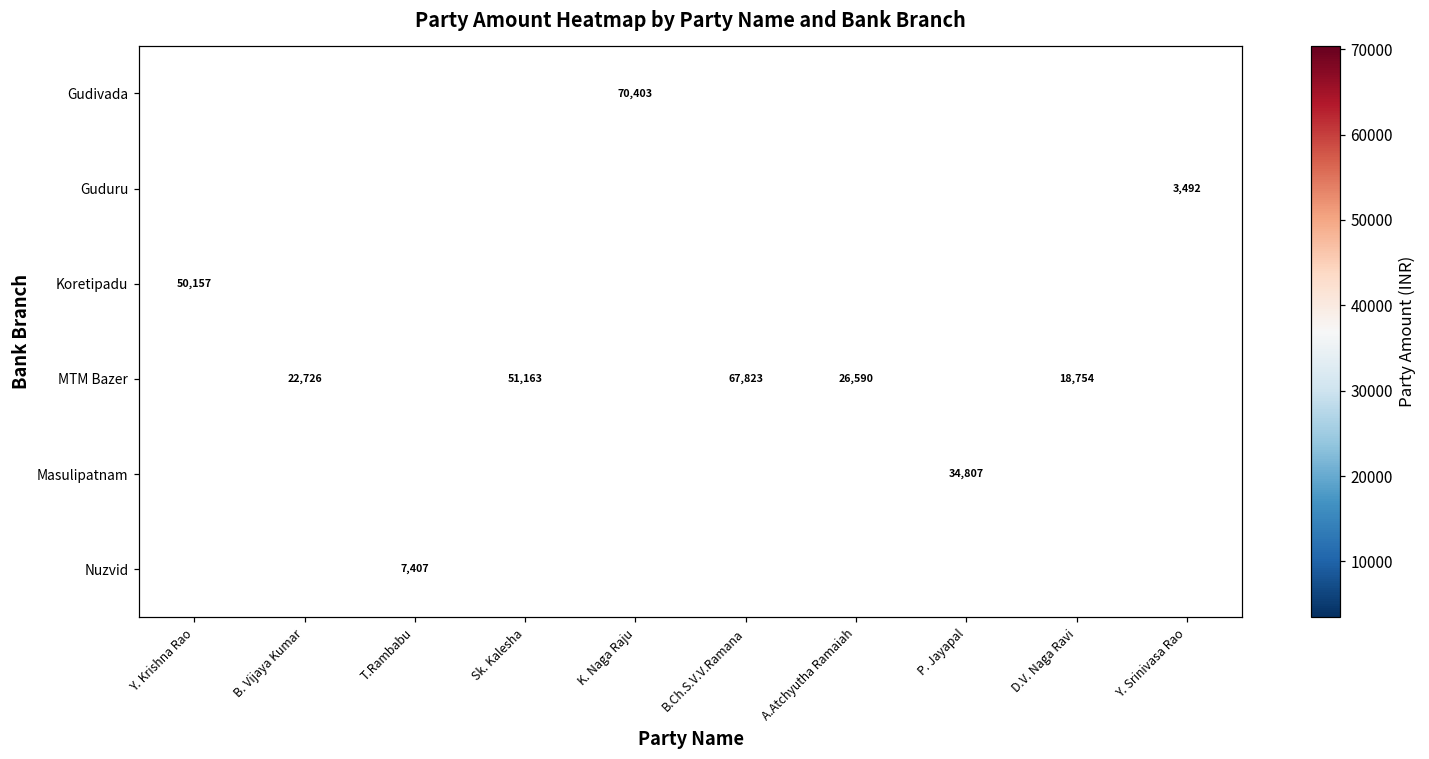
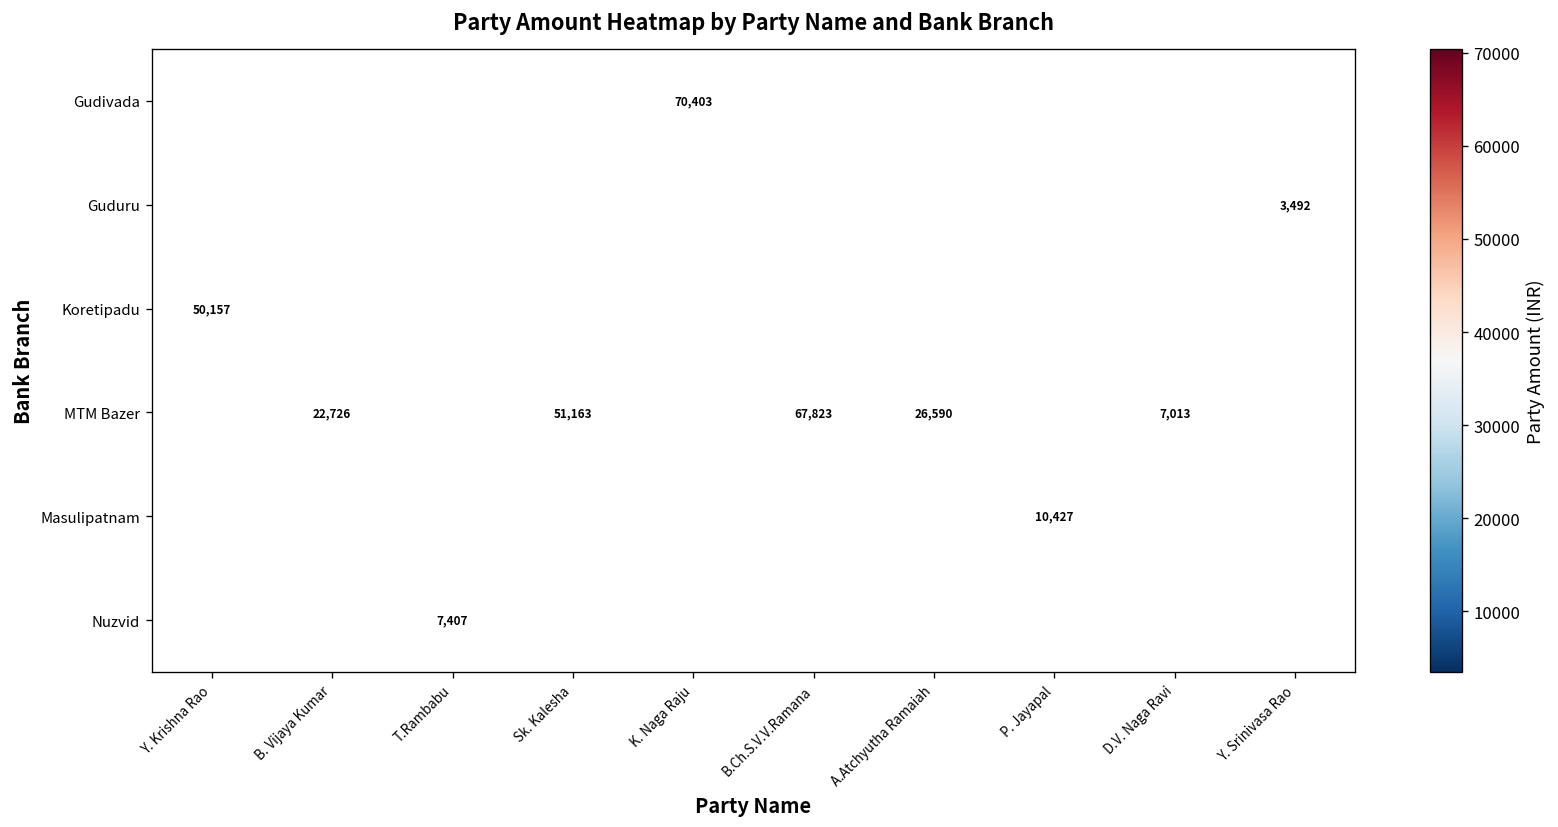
  {
    "Gudivada": {
      "K. Naga Raju": "70,403"
    },
    "Guduru": {
      "Y. Srinivasa Rao": "3,492"
    },
    "Koretipadu": {
      "Y. Krishna Rao": "50,157"
    },
    "MTM Bazer": {
      "B. Vijaya Kumar": "22,726",
      "Sk. Kalesha": "51,163",
      "B.Ch.S.V.V.Ramana": "67,823",
      "A.Atchyutha Ramaiah": "26,590",
-     "D.V. Naga Ravi": "18,754"
+     "D.V. Naga Ravi": "7,013"
    },
    "Masulipatnam": {
-     "P. Jayapal": "34,807"
+     "P. Jayapal": "10,427"
    },
    "Nuzvid": {
      "T.Rambabu": "7,407"
    }
  }
